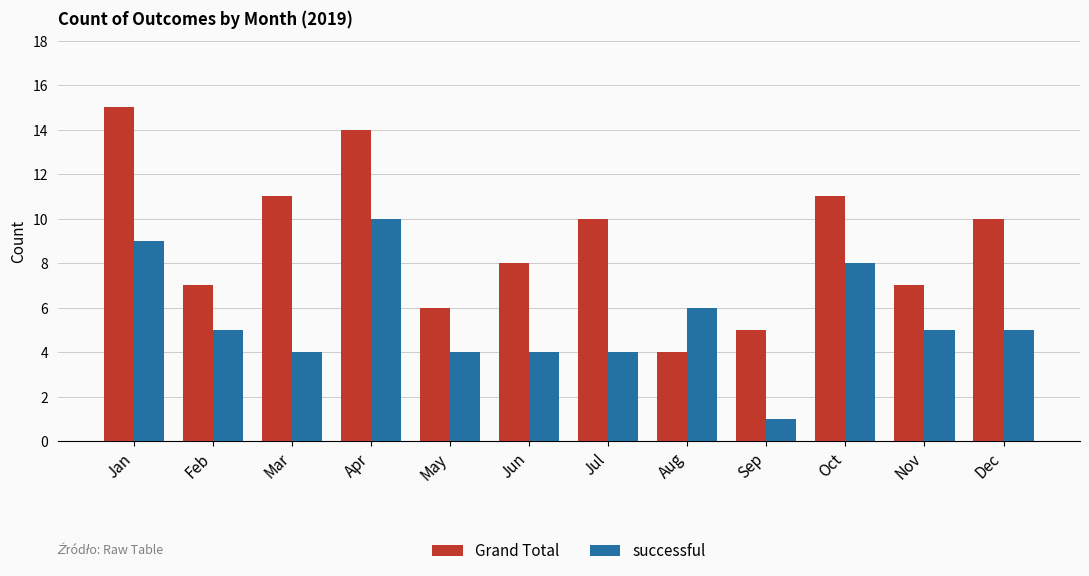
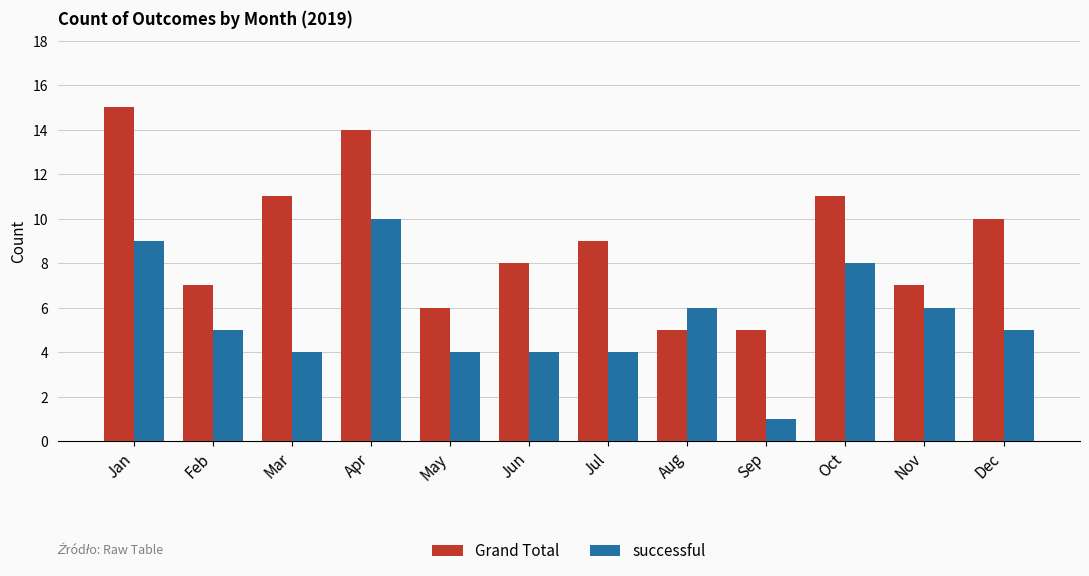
  {
    "Grand Total": {
      "Jan": 15,
      "Feb": 7,
      "Mar": 11,
      "Apr": 14,
      "May": 6,
      "Jun": 8,
-     "Jul": 10,
-     "Aug": 4,
+     "Jul": 9,
+     "Aug": 5,
      "Sep": 5,
      "Oct": 11,
      "Nov": 7,
      "Dec": 10
    },
    "successful": {
      "Jan": 9,
      "Feb": 5,
      "Mar": 4,
      "Apr": 10,
      "May": 4,
      "Jun": 4,
      "Jul": 4,
      "Aug": 6,
      "Sep": 1,
      "Oct": 8,
-     "Nov": 5,
+     "Nov": 6,
      "Dec": 5
    }
  }
